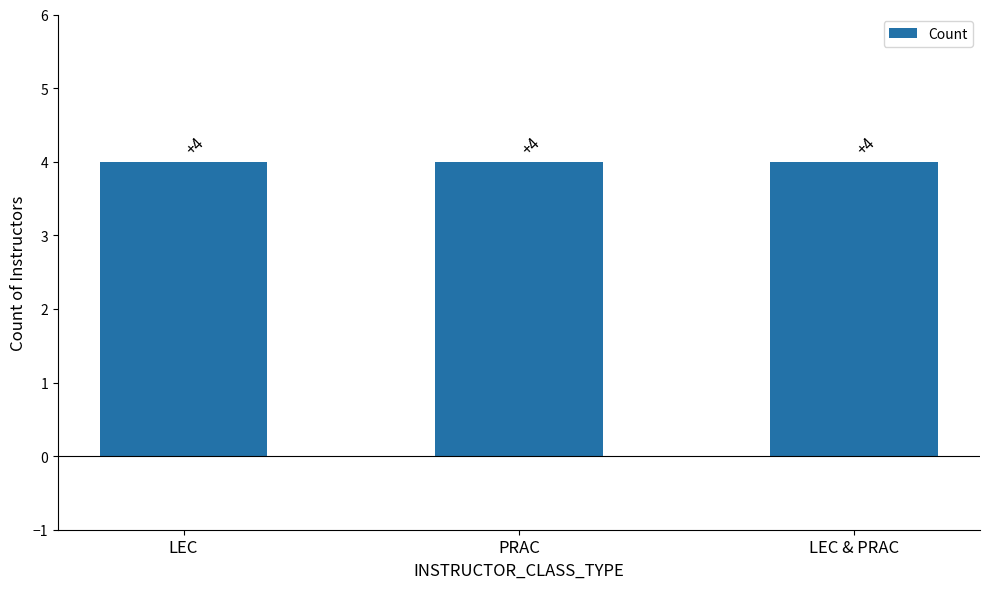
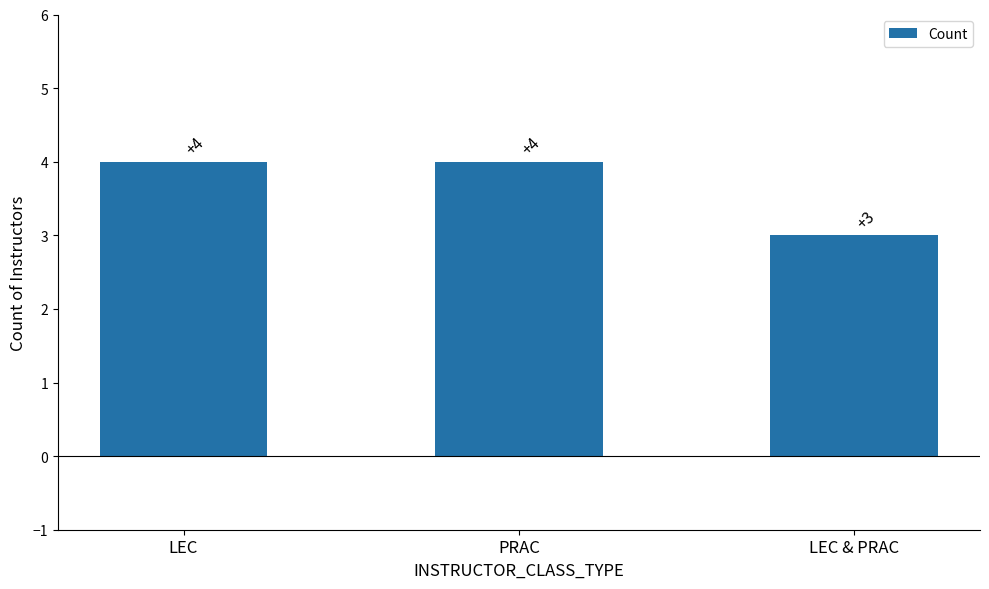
  {
    "LEC": "+4",
    "PRAC": "+4",
-   "LEC & PRAC": "+4"
+   "LEC & PRAC": "+3"
  }
